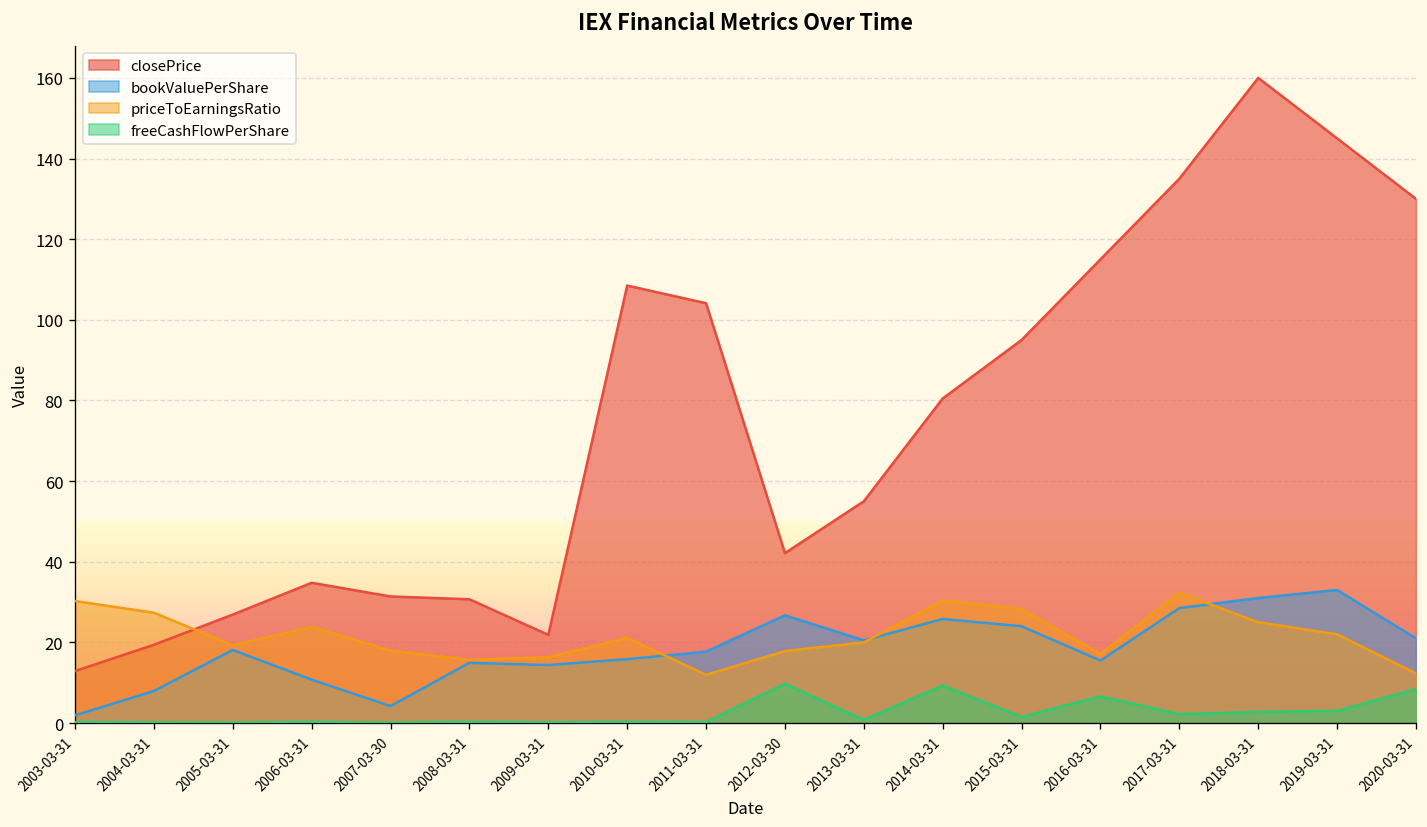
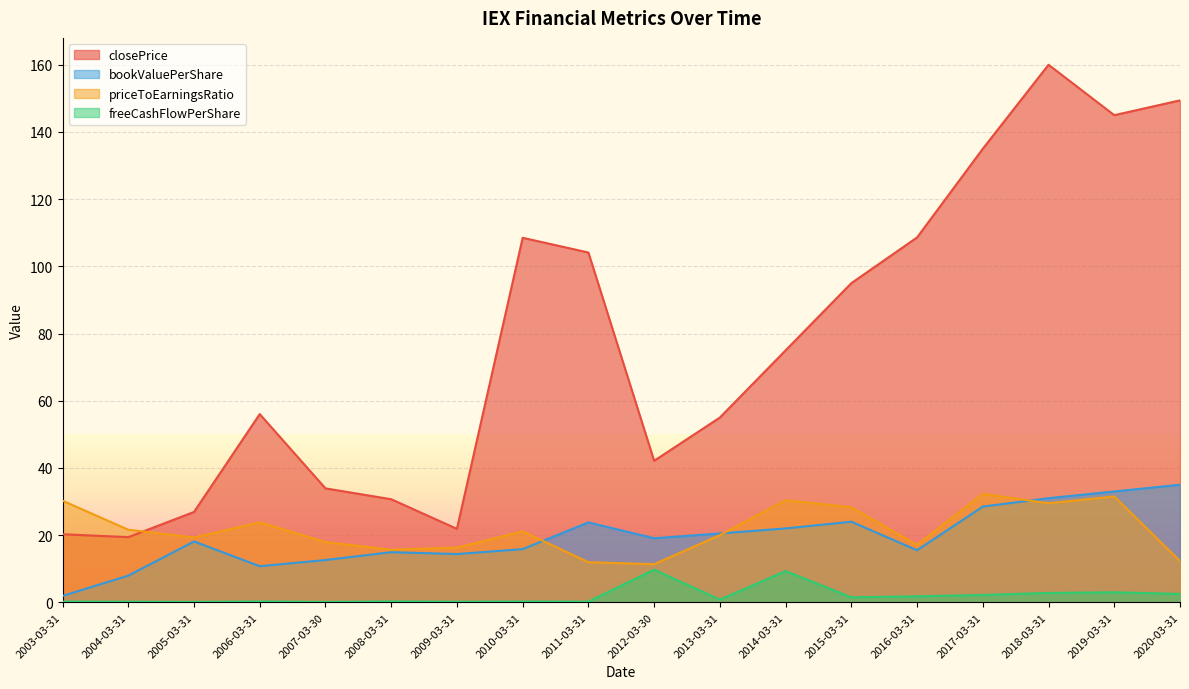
  {
    "closePrice": {
-     "2003-03-31": 13,
+     "2003-03-31": 20,
      "2004-03-31": 19,
      "2005-03-31": 27,
-     "2006-03-31": 35,
-     "2007-03-30": 31,
+     "2006-03-31": 56,
+     "2007-03-30": 34,
      "2008-03-31": 31,
      "2009-03-31": 22,
      "2010-03-31": 109,
      "2011-03-31": 104,
      "2012-03-30": 42,
      "2013-03-31": 55,
-     "2014-03-31": 81,
+     "2014-03-31": 75,
      "2015-03-31": 95,
-     "2016-03-31": 115,
+     "2016-03-31": 109,
      "2017-03-31": 135,
      "2018-03-31": 160,
      "2019-03-31": 145,
-     "2020-03-31": 130
+     "2020-03-31": 149
    },
    "bookValuePerShare": {
      "2003-03-31": 2,
      "2004-03-31": 8,
      "2005-03-31": 18,
      "2006-03-31": 11,
-     "2007-03-30": 4,
+     "2007-03-30": 13,
      "2009-03-31": 14,
      "2010-03-31": 16,
-     "2011-03-31": 18,
-     "2012-03-30": 27,
-     "2014-03-31": 26,
+     "2011-03-31": 24,
+     "2012-03-30": 19,
+     "2014-03-31": 22,
      "2015-03-31": 24,
      "2016-03-31": 16,
      "2017-03-31": 29,
      "2018-03-31": 31,
      "2019-03-31": 33,
-     "2020-03-31": 21
+     "2020-03-31": 35
    },
    "priceToEarningsRatio": {
      "2003-03-31": 30,
-     "2004-03-31": 27,
+     "2004-03-31": 22,
      "2005-03-31": 19,
      "2006-03-31": 24,
      "2007-03-30": 18,
      "2009-03-31": 16,
      "2010-03-31": 21,
      "2011-03-31": 12,
-     "2012-03-30": 18,
+     "2012-03-30": 11,
      "2014-03-31": 30,
      "2015-03-31": 28,
      "2016-03-31": 17,
      "2017-03-31": 32,
-     "2018-03-31": 25,
-     "2019-03-31": 22,
+     "2018-03-31": 30,
+     "2019-03-31": 32,
      "2020-03-31": 12
    },
    "freeCashFlowPerShare": {
      "2003-03-31": 0,
      "2004-03-31": 0,
      "2005-03-31": 0,
      "2006-03-31": 0,
      "2007-03-30": 0,
      "2008-03-31": 0,
      "2009-03-31": 0,
      "2010-03-31": 0,
      "2011-03-31": 0,
      "2012-03-30": 10,
      "2013-03-31": 1,
      "2014-03-31": 9,
      "2015-03-31": 2,
-     "2016-03-31": 7,
+     "2016-03-31": 2,
      "2017-03-31": 2,
      "2018-03-31": 3,
      "2019-03-31": 3,
-     "2020-03-31": 8
+     "2020-03-31": 3
    }
  }
